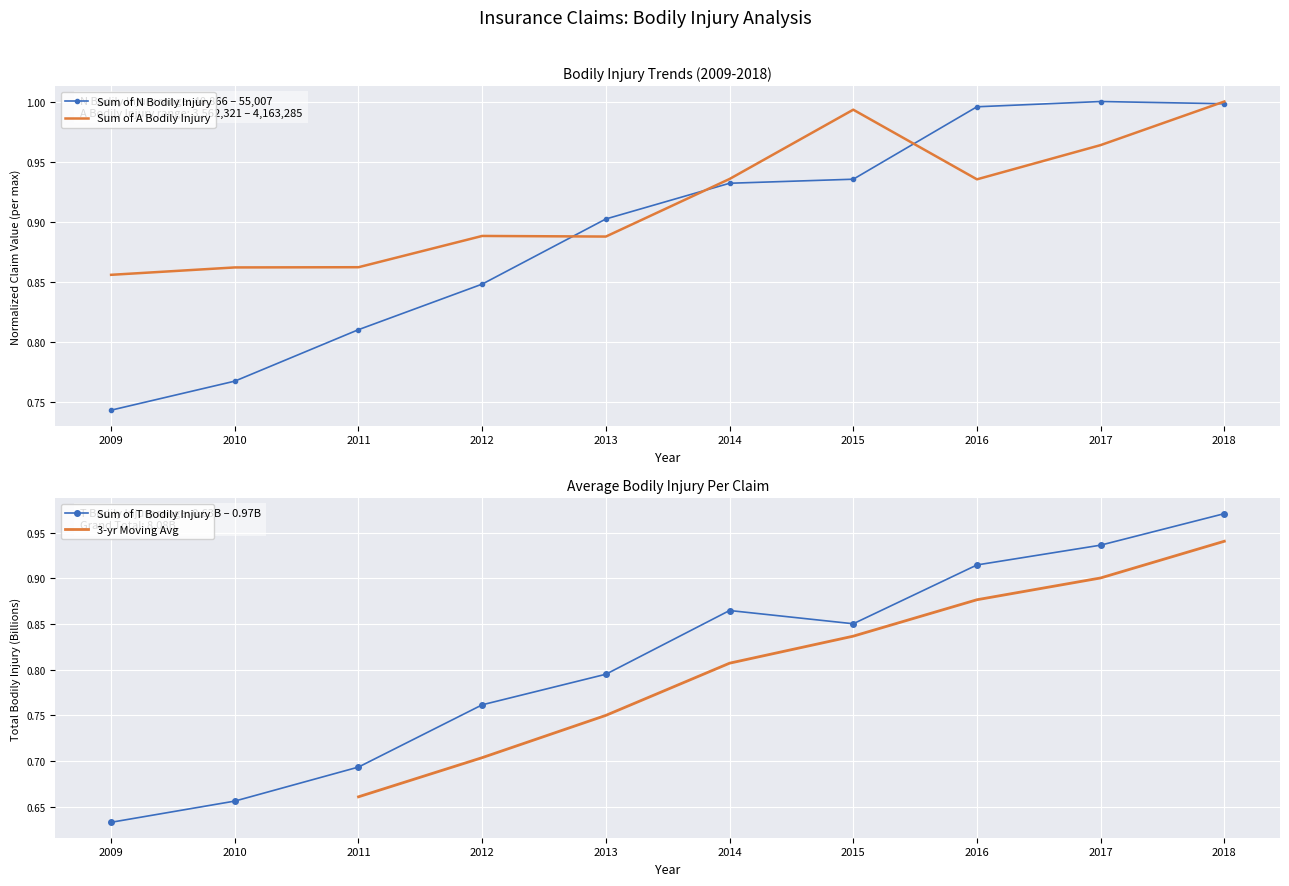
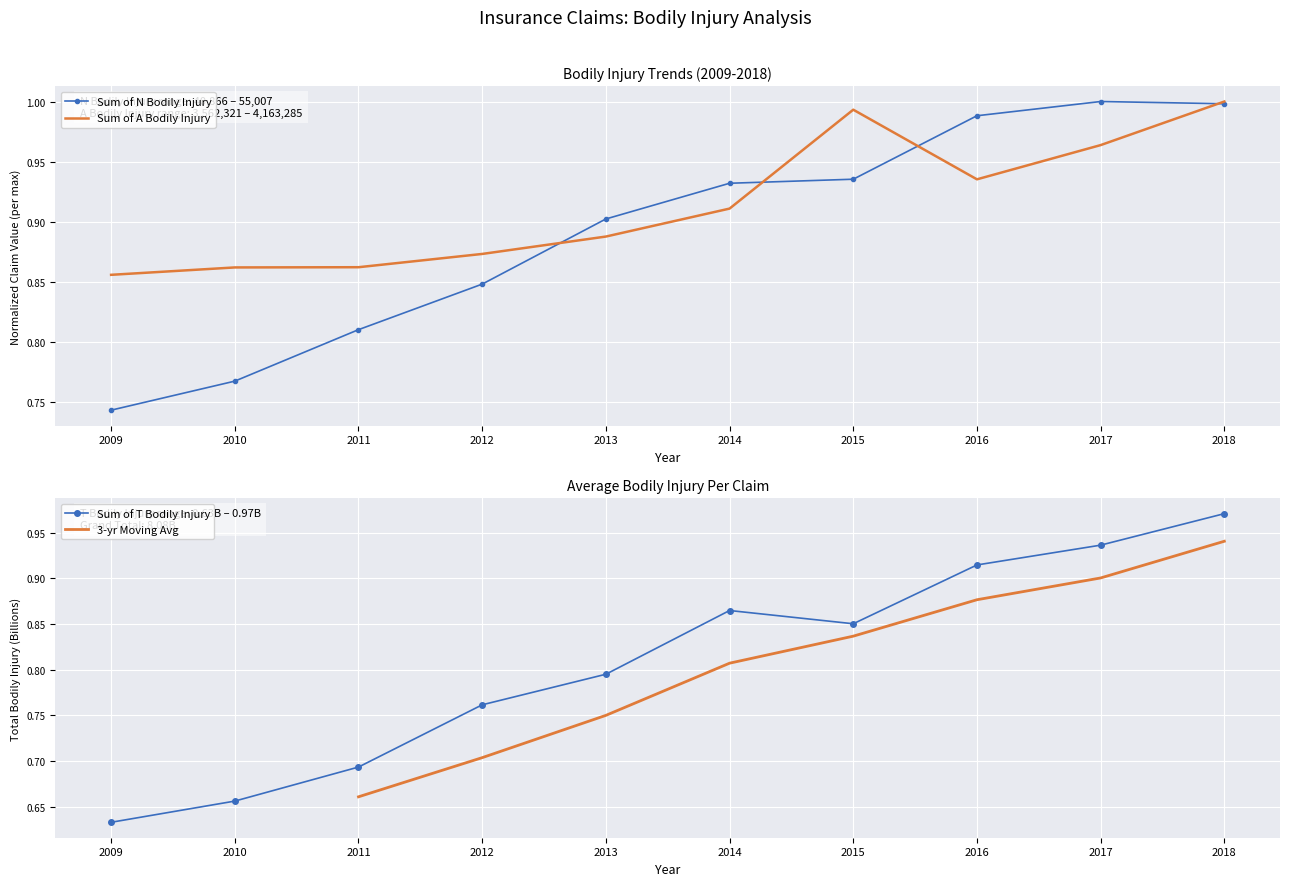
  {
    "Bodily Injury Trends (2009-2018)": {
      "Sum of N Bodily Injury": {
        "2009": 0.743,
        "2010": 0.767,
        "2011": 0.810,
        "2012": 0.848,
        "2013": 0.902,
        "2014": 0.932,
        "2015": 0.935,
-       "2016": 0.996,
+       "2016": 0.988,
        "2017": 1.000
      },
      "Sum of A Bodily Injury": {
        "2009": 0.856,
        "2010": 0.862,
        "2011": 0.862,
-       "2012": 0.888,
+       "2012": 0.873,
        "2013": 0.888,
-       "2014": 0.935,
+       "2014": 0.911,
        "2015": 0.993,
        "2016": 0.935,
        "2017": 0.964
      }
    },
    "Average Bodily Injury Per Claim": {
      "Sum of T Bodily Injury": {
        "2009": 0.63,
        "2010": 0.66,
        "2011": 0.69,
        "2012": 0.76,
        "2013": 0.79,
        "2014": 0.86,
        "2015": 0.85,
        "2016": 0.91,
        "2017": 0.94,
        "2018": 0.97
      },
      "3-yr Moving Avg": {
        "2011": 0.66,
        "2012": 0.70,
        "2013": 0.75,
        "2014": 0.81,
        "2015": 0.84,
        "2016": 0.88,
        "2017": 0.90,
        "2018": 0.94
      }
    }
  }
